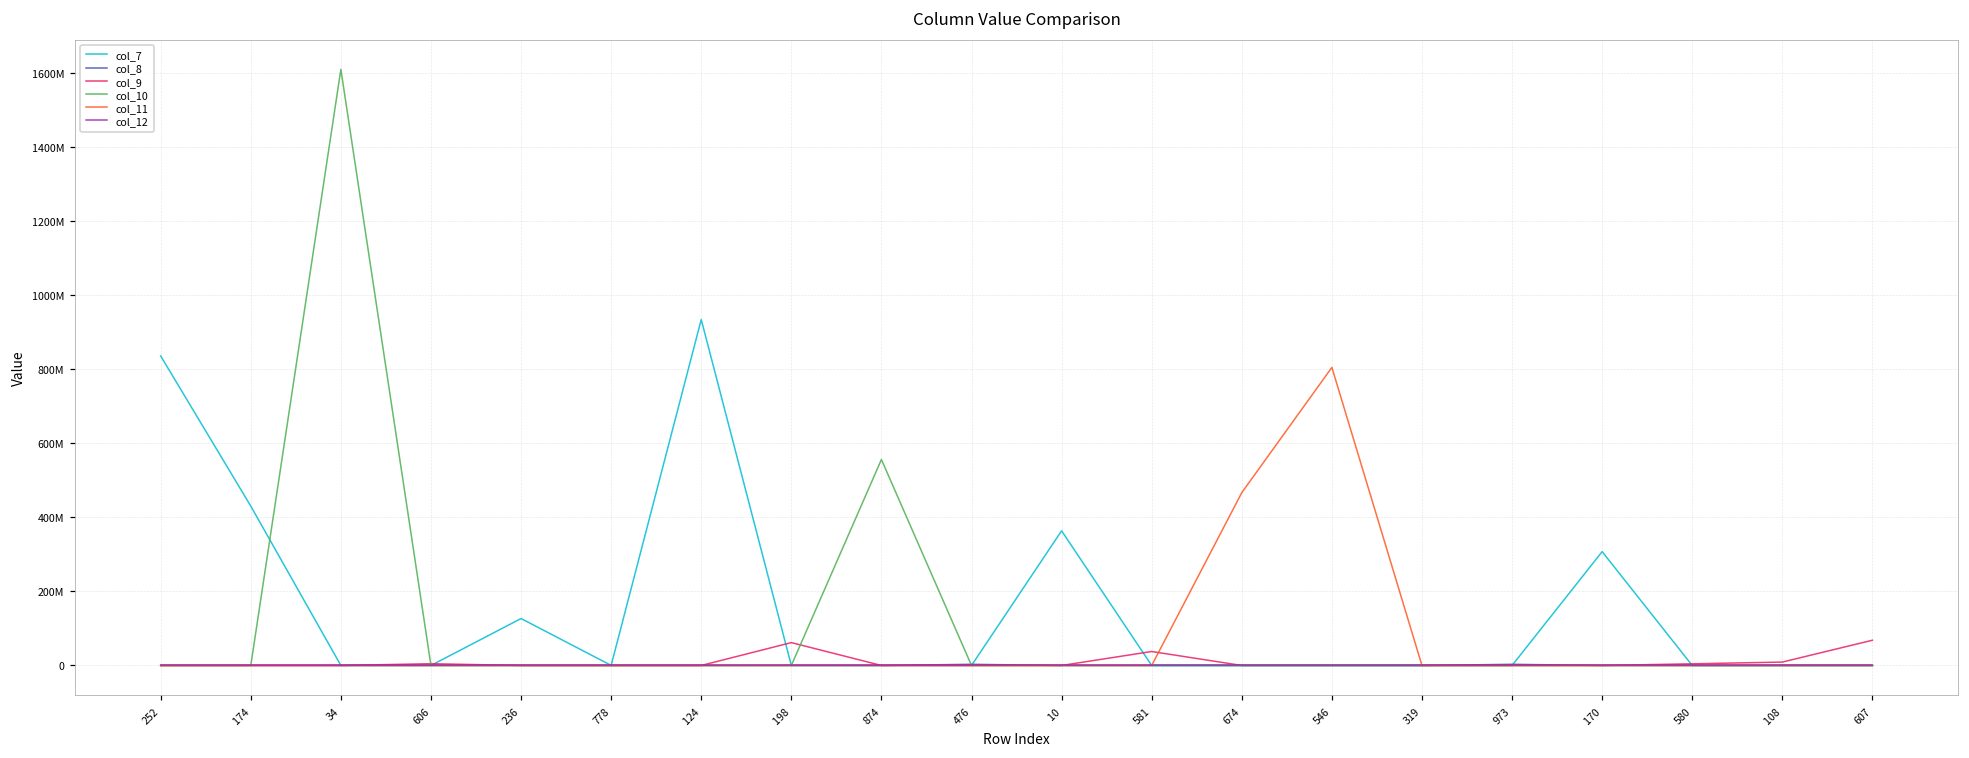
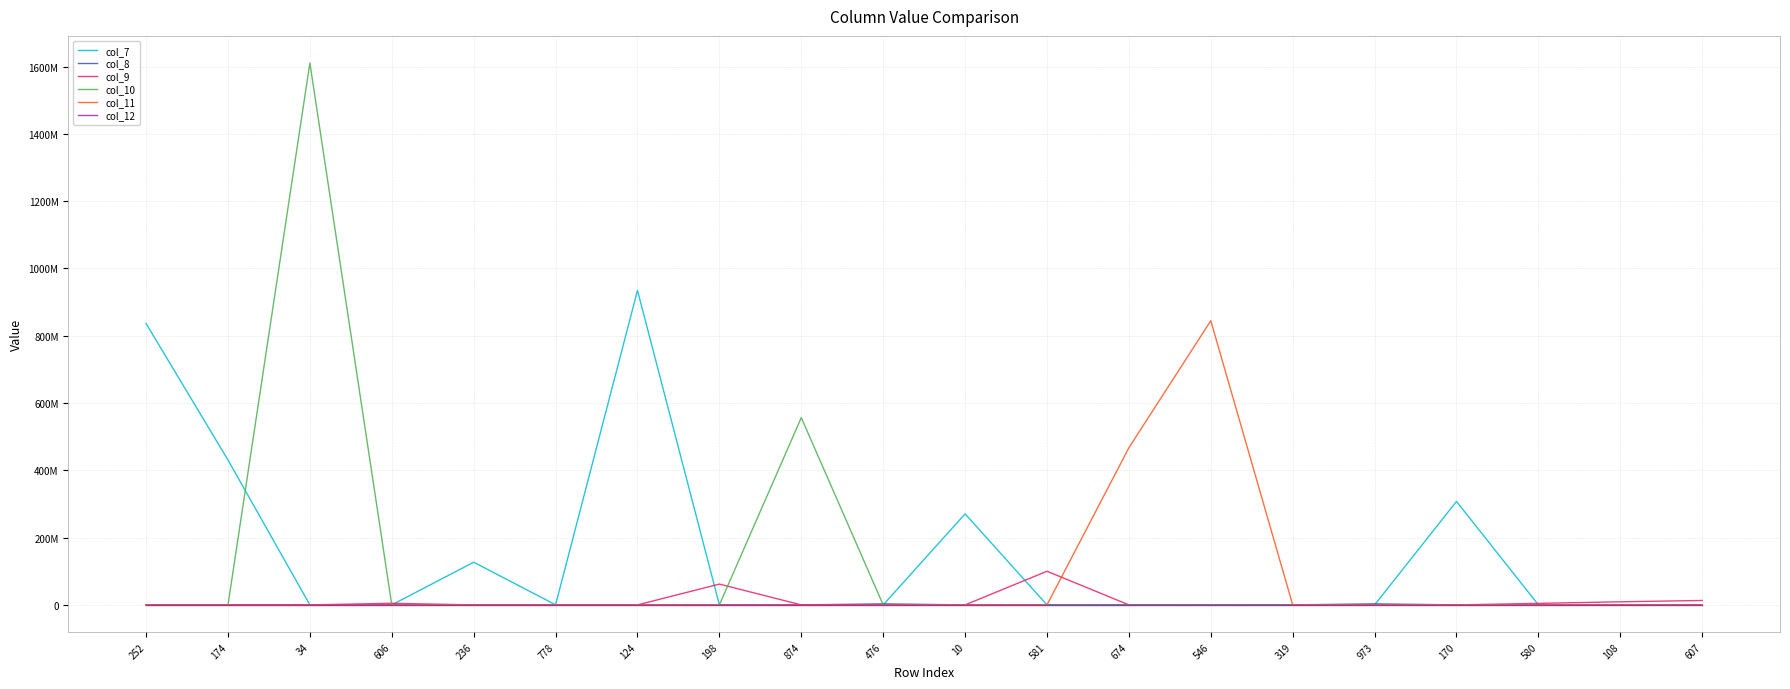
  {
    "col_7": {
      "252": 840000000,
      "174": 430000000,
      "236": 130000000,
      "124": 930000000,
-     "10": 360000000,
+     "10": 270000000,
      "170": 310000000
    },
    "col_9": {
      "198": 60000000,
-     "581": 40000000,
+     "581": 100000000,
      "108": 10000000,
-     "607": 70000000
+     "607": 10000000
    },
    "col_10": {
      "34": 1610000000,
      "874": 560000000
    },
    "col_11": {
      "674": 470000000,
-     "546": 810000000
+     "546": 840000000
    }
  }
